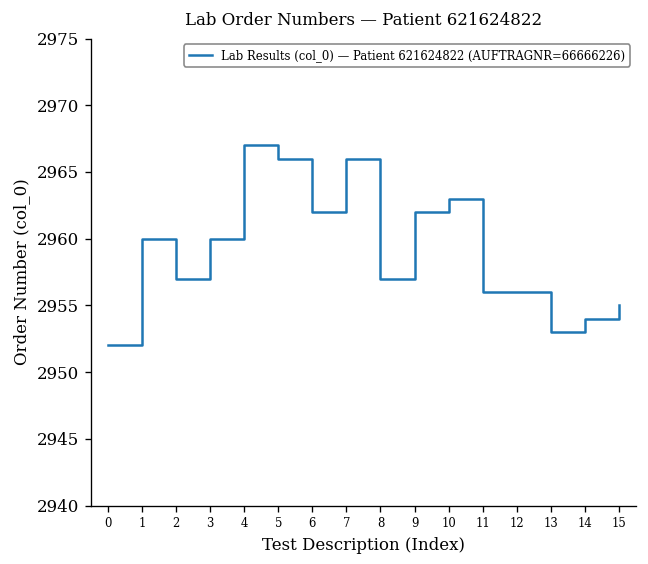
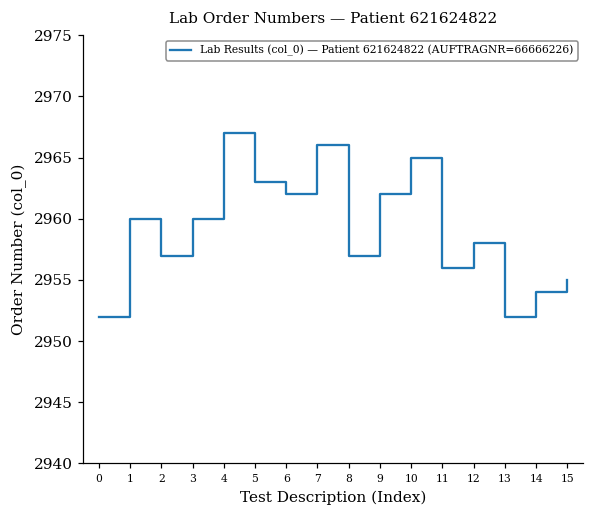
  {
    "0": 2952,
    "1": 2960,
    "2": 2957,
    "3": 2960,
    "4": 2967,
-   "5": 2966,
+   "5": 2963,
    "6": 2962,
    "7": 2966,
    "8": 2957,
    "9": 2962,
-   "10": 2963,
+   "10": 2965,
    "11": 2956,
-   "12": 2956,
-   "13": 2953,
+   "12": 2958,
+   "13": 2952,
    "14": 2954,
    "15": 2955
  }
